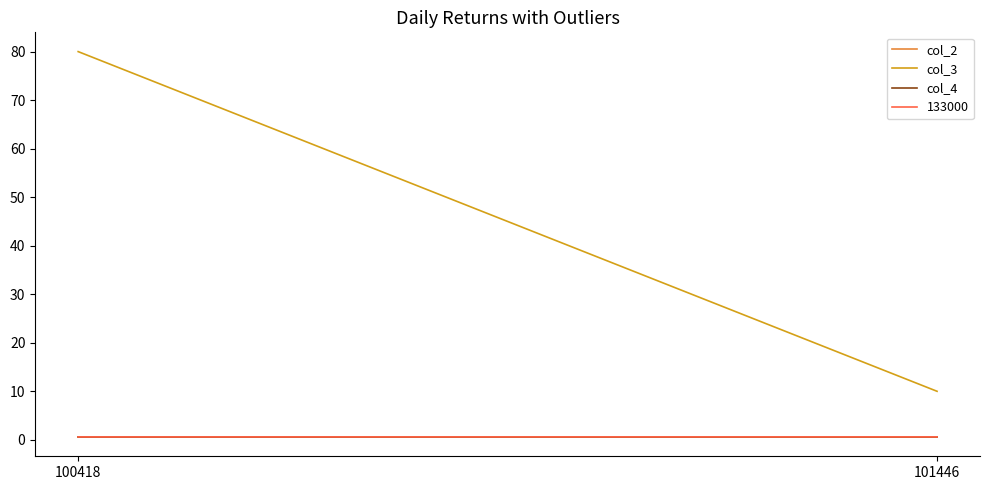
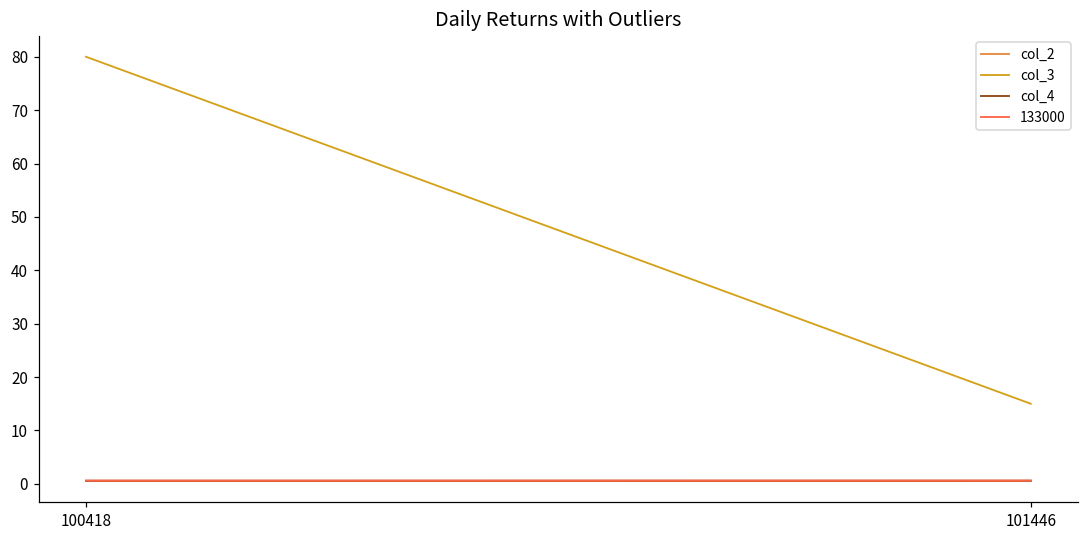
  {
    "133000": {
      "100418": 1,
      "101446": 1
    },
    "col_3": {
      "100418": 80,
-     "101446": 10
+     "101446": 15
    }
  }
